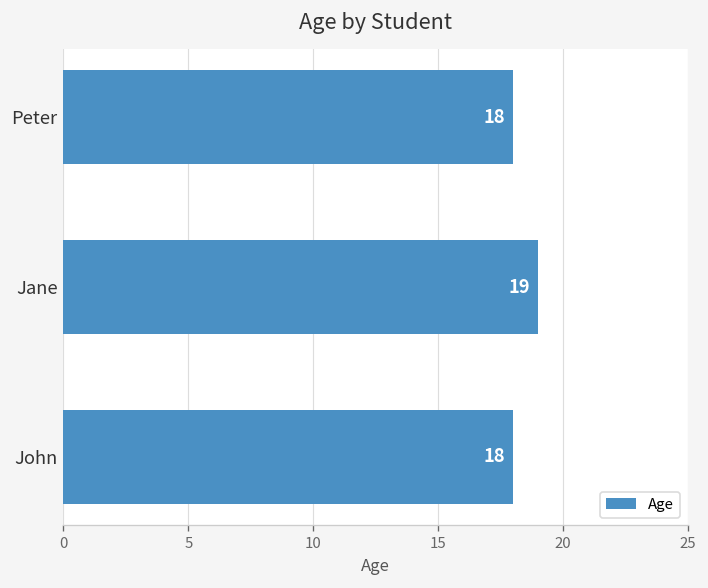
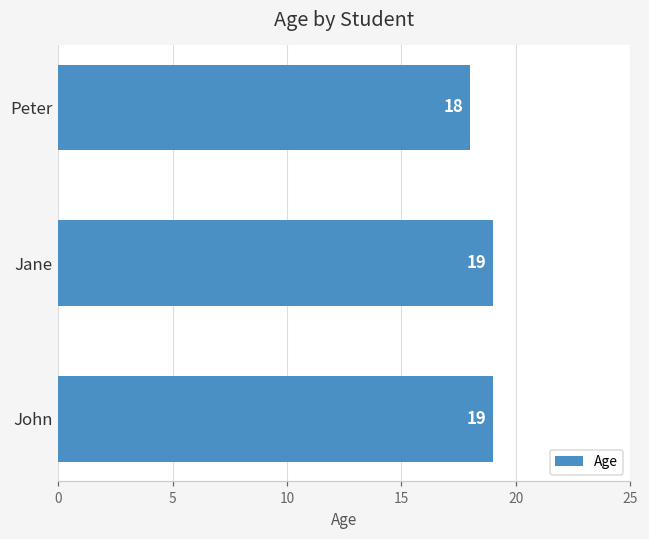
  {
    "Peter": 18,
    "Jane": 19,
-   "John": 18
+   "John": 19
  }
